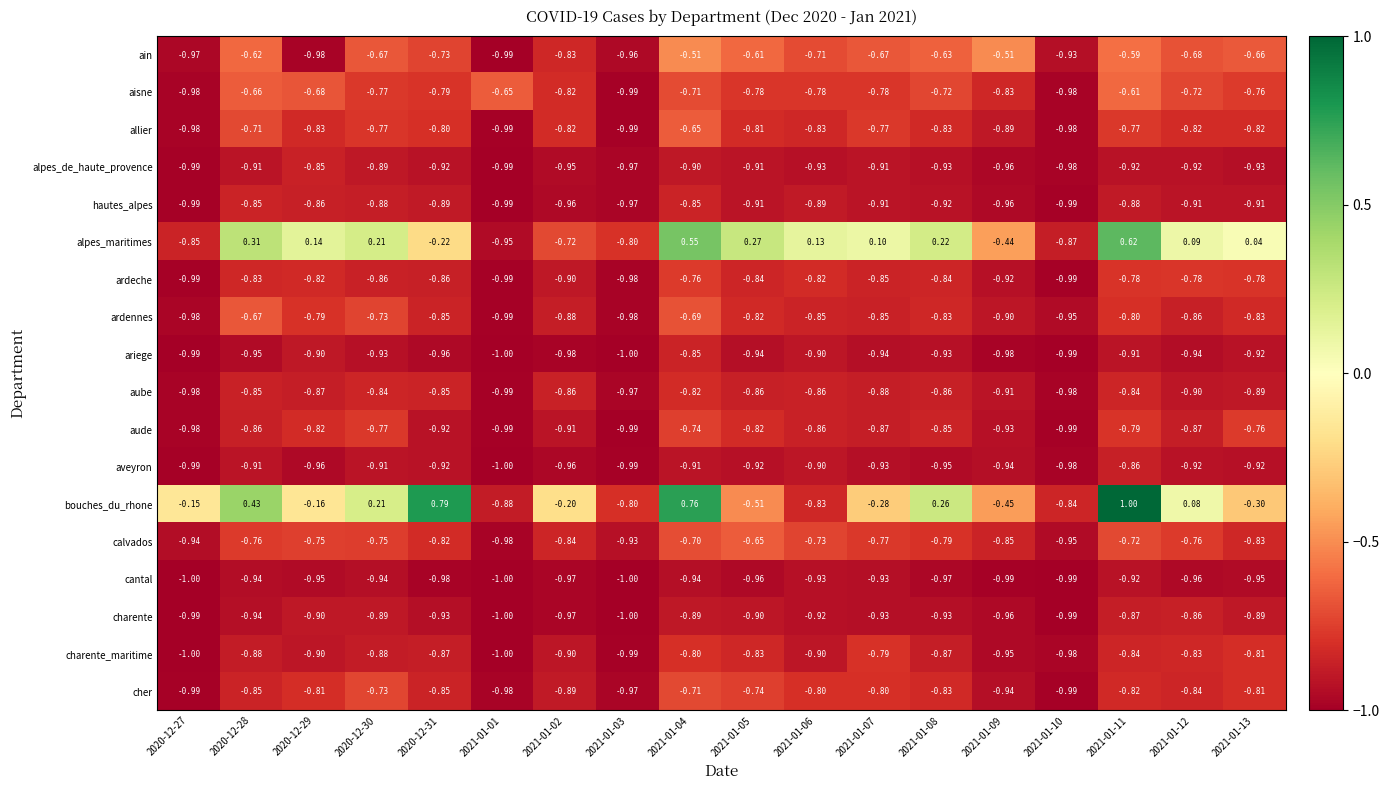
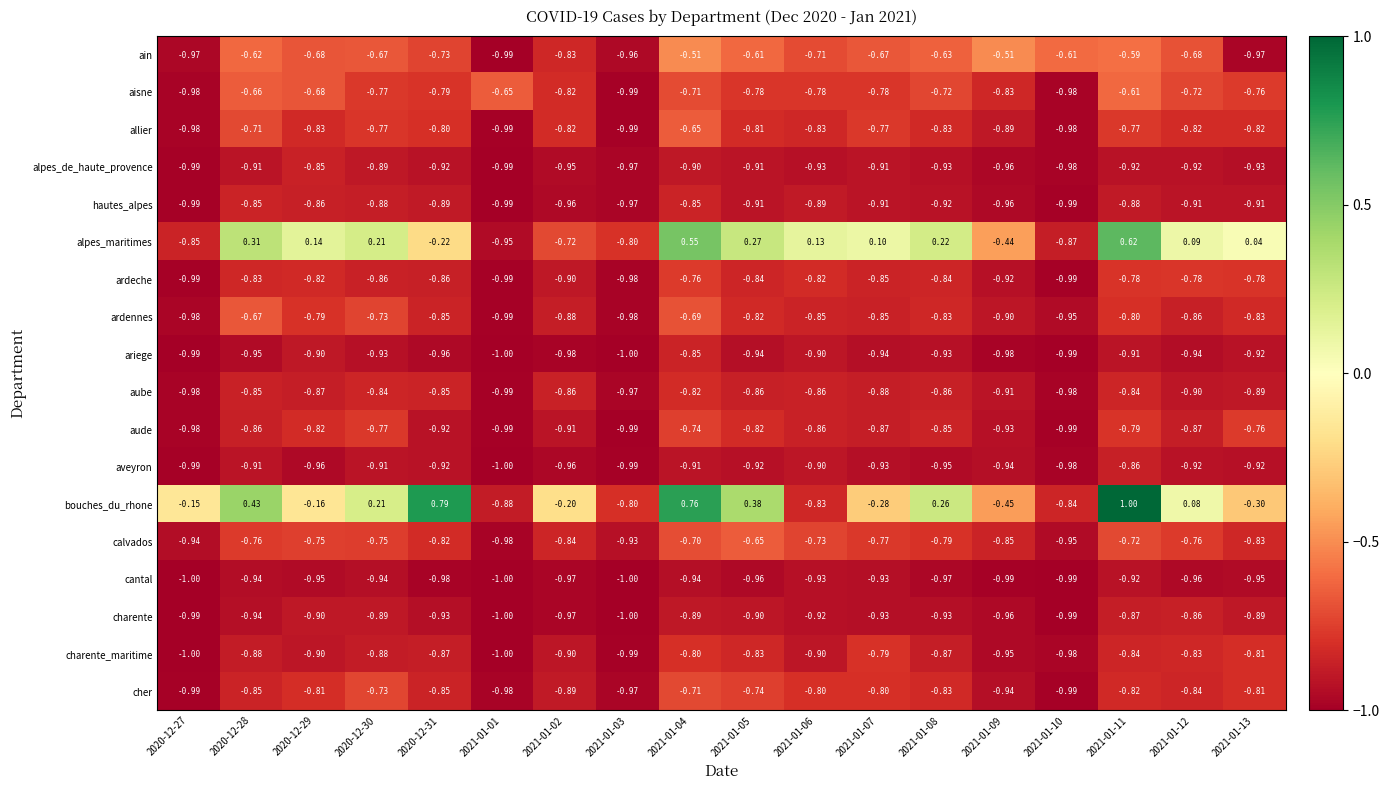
  {
    "ain": {
      "2020-12-27": -0.97,
      "2020-12-28": -0.62,
-     "2020-12-29": -0.98,
+     "2020-12-29": -0.68,
      "2020-12-30": -0.67,
      "2020-12-31": -0.73,
      "2021-01-01": -0.99,
      "2021-01-02": -0.83,
      "2021-01-03": -0.96,
      "2021-01-04": -0.51,
      "2021-01-05": -0.61,
      "2021-01-06": -0.71,
      "2021-01-07": -0.67,
      "2021-01-08": -0.63,
      "2021-01-09": -0.51,
-     "2021-01-10": -0.93,
+     "2021-01-10": -0.61,
      "2021-01-11": -0.59,
      "2021-01-12": -0.68,
-     "2021-01-13": -0.66
+     "2021-01-13": -0.97
    },
    "bouches_du_rhone": {
      "2020-12-27": -0.15,
      "2020-12-28": 0.43,
      "2020-12-29": -0.16,
      "2020-12-30": 0.21,
      "2020-12-31": 0.79,
      "2021-01-01": -0.88,
      "2021-01-02": -0.20,
      "2021-01-03": -0.80,
      "2021-01-04": 0.76,
-     "2021-01-05": -0.51,
+     "2021-01-05": 0.38,
      "2021-01-06": -0.83,
      "2021-01-07": -0.28,
      "2021-01-08": 0.26,
      "2021-01-09": -0.45,
      "2021-01-10": -0.84,
      "2021-01-11": 1.00,
      "2021-01-12": 0.08,
      "2021-01-13": -0.30
    }
  }
